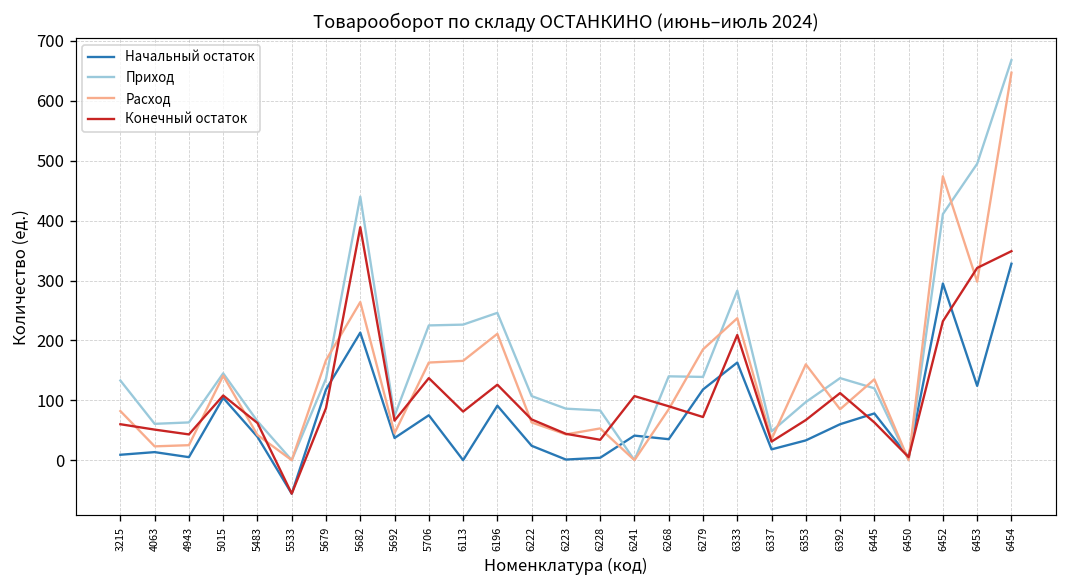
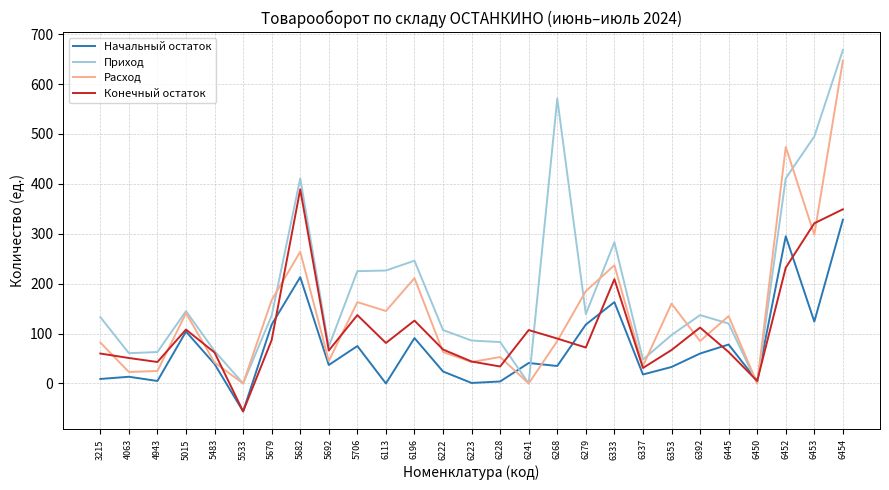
  {
    "Начальный остаток": {
      "3215": 10,
      "4063": 10,
      "4943": 10,
      "5679": 120,
      "5682": 210,
      "5692": 40,
      "5706": 80,
      "6113": 0,
      "6196": 90,
      "6222": 20,
      "6223": 0,
      "6228": 0,
      "6241": 40,
      "6268": 40,
      "6279": 120,
      "6333": 160,
      "6337": 20,
      "6353": 30,
      "6392": 60,
      "6445": 80,
      "6452": 300,
      "6453": 120,
      "6454": 330
    },
    "Приход": {
      "3215": 130,
      "4063": 60,
      "4943": 60,
      "5679": 140,
-     "5682": 440,
+     "5682": 410,
      "5692": 70,
      "5706": 230,
      "6113": 230,
      "6196": 250,
      "6222": 110,
      "6223": 90,
      "6228": 80,
-     "6268": 140,
+     "6268": 570,
      "6279": 140,
      "6333": 280,
      "6337": 50,
      "6353": 100,
      "6392": 140,
      "6445": 120,
      "6452": 410,
      "6453": 500,
      "6454": 670
    },
    "Расход": {
      "3215": 80,
      "4063": 20,
      "4943": 30,
      "5679": 170,
      "5682": 260,
      "5692": 50,
      "5706": 160,
-     "6113": 170,
+     "6113": 150,
      "6196": 210,
      "6228": 50,
      "6279": 190,
      "6333": 240,
      "6353": 160,
      "6392": 90,
      "6445": 140,
      "6452": 470,
      "6453": 300,
      "6454": 650
    },
    "Конечный остаток": {
      "3215": 60,
      "4063": 50,
      "4943": 40,
      "5679": 90,
      "5682": 390,
      "5692": 70,
      "5706": 140,
      "6113": 80,
      "6196": 130,
      "6228": 30,
      "6241": 110,
      "6279": 70,
      "6333": 210,
      "6353": 70,
      "6392": 110,
      "6445": 60,
      "6452": 230,
      "6453": 320,
      "6454": 350
    }
  }
